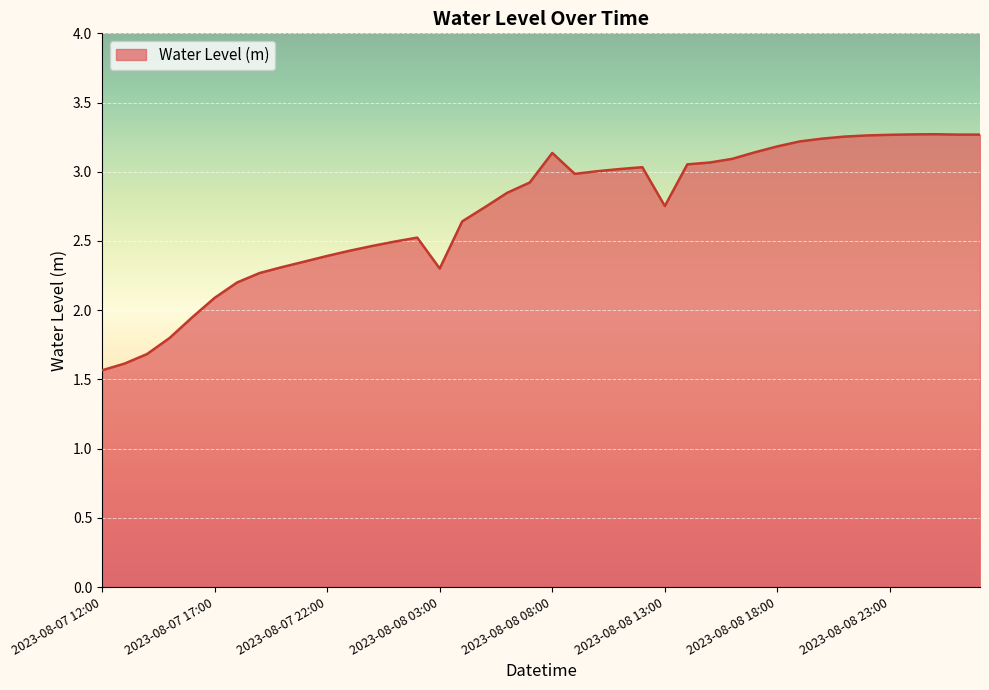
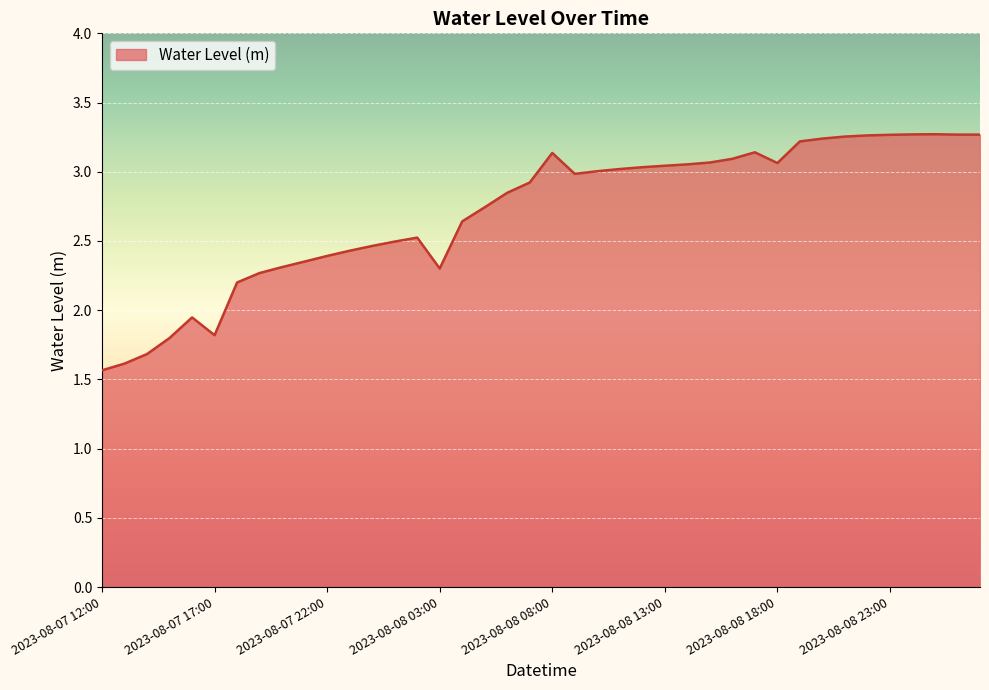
  {
    "2023-08-07 12:00": 1.57,
-   "2023-08-07 17:00": 2.09,
+   "2023-08-07 17:00": 1.82,
    "2023-08-07 22:00": 2.39,
    "2023-08-08 03:00": 2.30,
    "2023-08-08 08:00": 3.14,
-   "2023-08-08 13:00": 2.75,
-   "2023-08-08 18:00": 3.18,
+   "2023-08-08 13:00": 3.04,
+   "2023-08-08 18:00": 3.06,
    "2023-08-08 23:00": 3.27
  }
